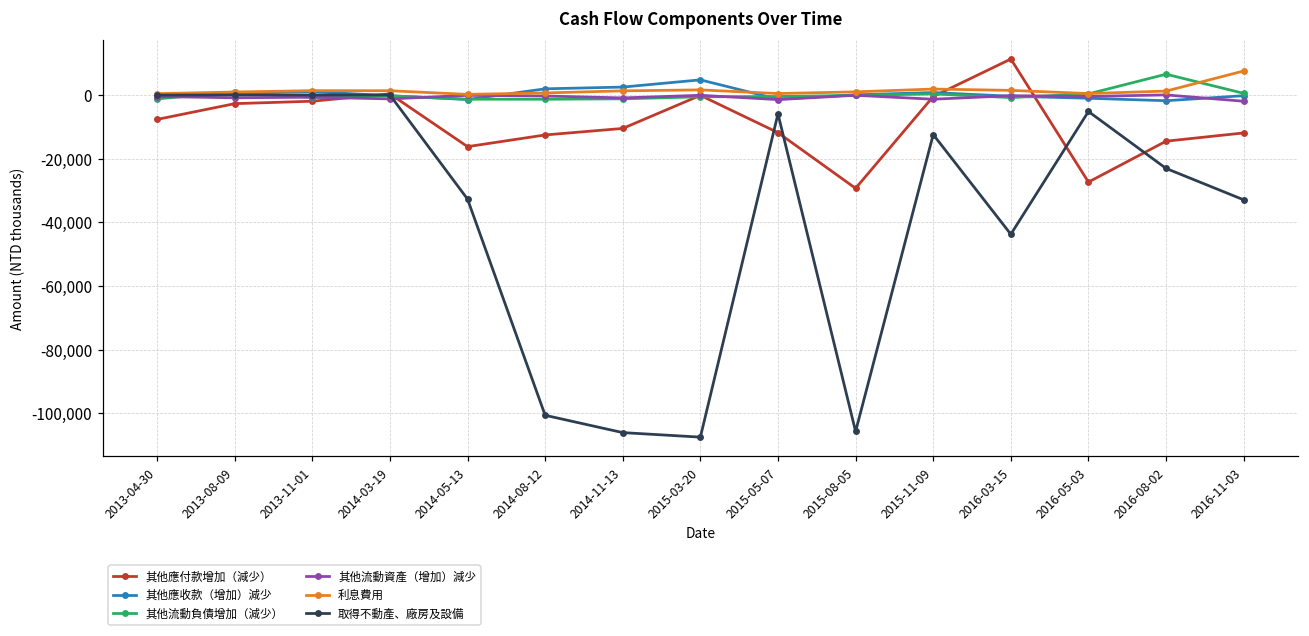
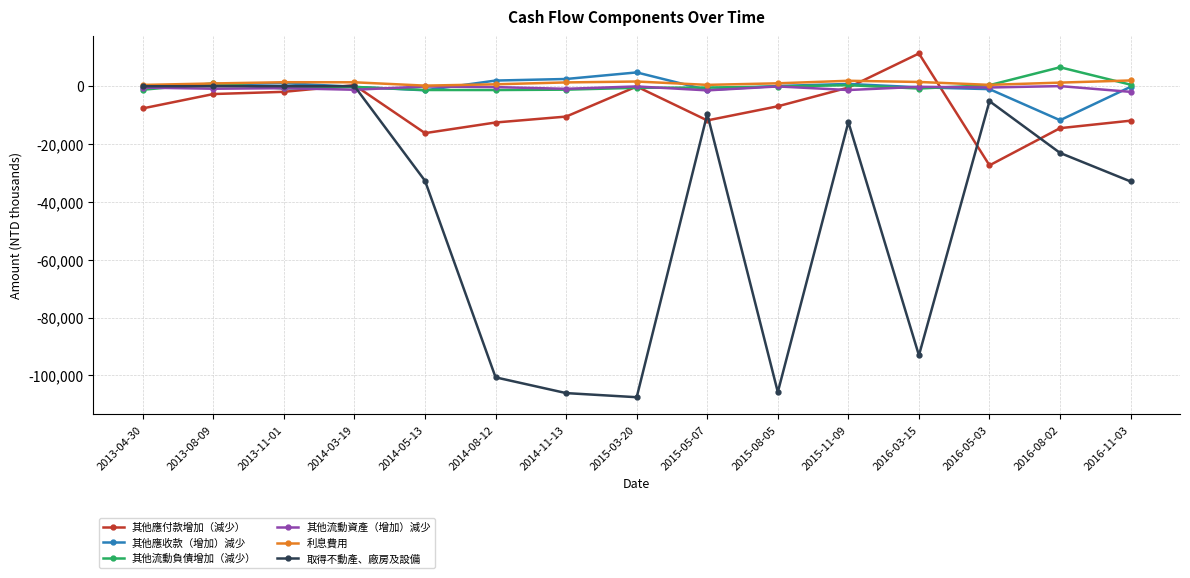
  {
    "其他應付款增加（減少）": {
      "2013-04-30": "-8,000",
      "2013-08-09": "-3,000",
      "2013-11-01": "-2,000",
      "2014-05-13": "-16,000",
      "2014-08-12": "-13,000",
      "2014-11-13": "-11,000",
      "2015-05-07": "-12,000",
-     "2015-08-05": "-29,000",
+     "2015-08-05": "-7,000",
      "2016-03-15": "11,000",
      "2016-05-03": "-27,000",
      "2016-08-02": "-15,000",
      "2016-11-03": "-12,000"
    },
    "其他應收款（增加）減少": {
      "2014-08-12": "2,000",
      "2014-11-13": "2,000",
      "2015-03-20": "5,000",
-     "2016-08-02": "-2,000"
+     "2016-08-02": "-12,000"
    },
    "其他流動負債增加（減少）": {
      "2014-08-12": "-1,000",
      "2016-08-02": "7,000"
    },
    "其他流動資產（增加）減少": {
      "2014-03-19": "-1,000",
      "2014-08-12": "0",
      "2016-08-02": "0",
      "2016-11-03": "-2,000"
    },
    "利息費用": {
      "2014-03-19": "1,000",
      "2014-08-12": "1,000",
      "2014-11-13": "1,000",
      "2015-03-20": "2,000",
      "2015-05-07": "0",
      "2015-08-05": "1,000",
      "2015-11-09": "2,000",
      "2016-03-15": "1,000",
      "2016-08-02": "1,000",
-     "2016-11-03": "8,000"
+     "2016-11-03": "2,000"
    },
    "取得不動產、廠房及設備": {
      "2014-05-13": "-33,000",
      "2014-08-12": "-101,000",
      "2014-11-13": "-106,000",
      "2015-03-20": "-108,000",
-     "2015-05-07": "-6,000",
+     "2015-05-07": "-10,000",
      "2015-08-05": "-106,000",
      "2015-11-09": "-12,000",
-     "2016-03-15": "-44,000",
+     "2016-03-15": "-93,000",
      "2016-05-03": "-5,000",
      "2016-08-02": "-23,000",
      "2016-11-03": "-33,000"
    }
  }
